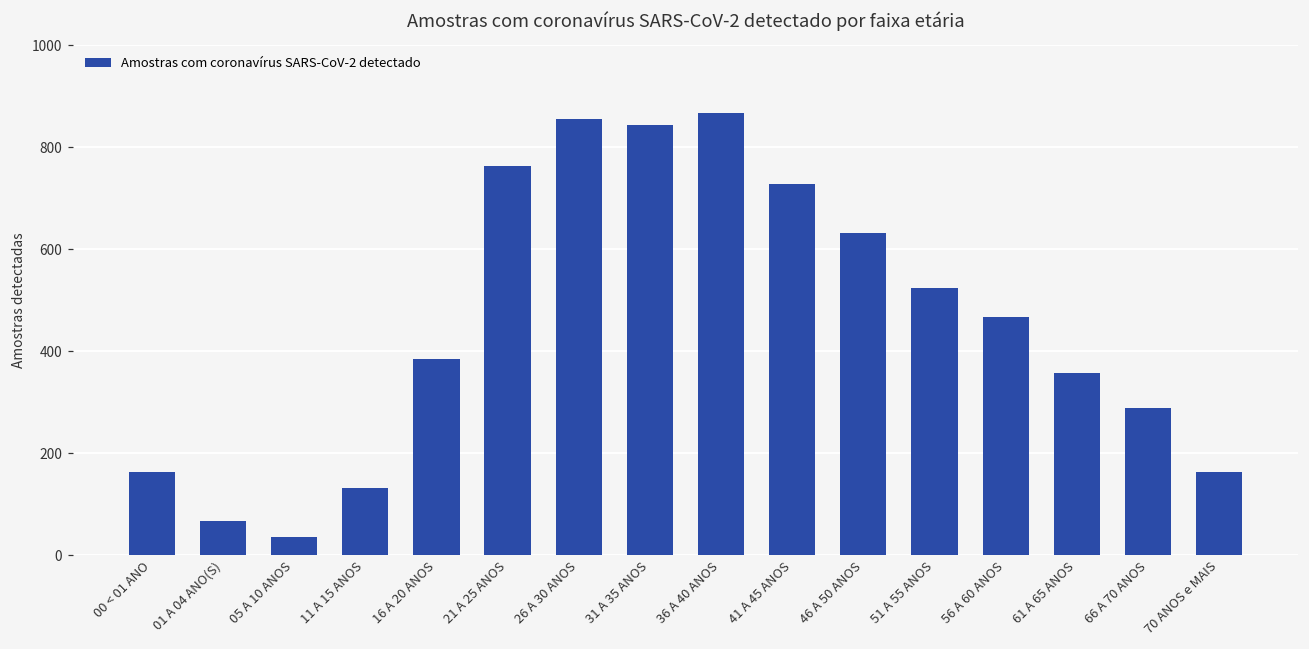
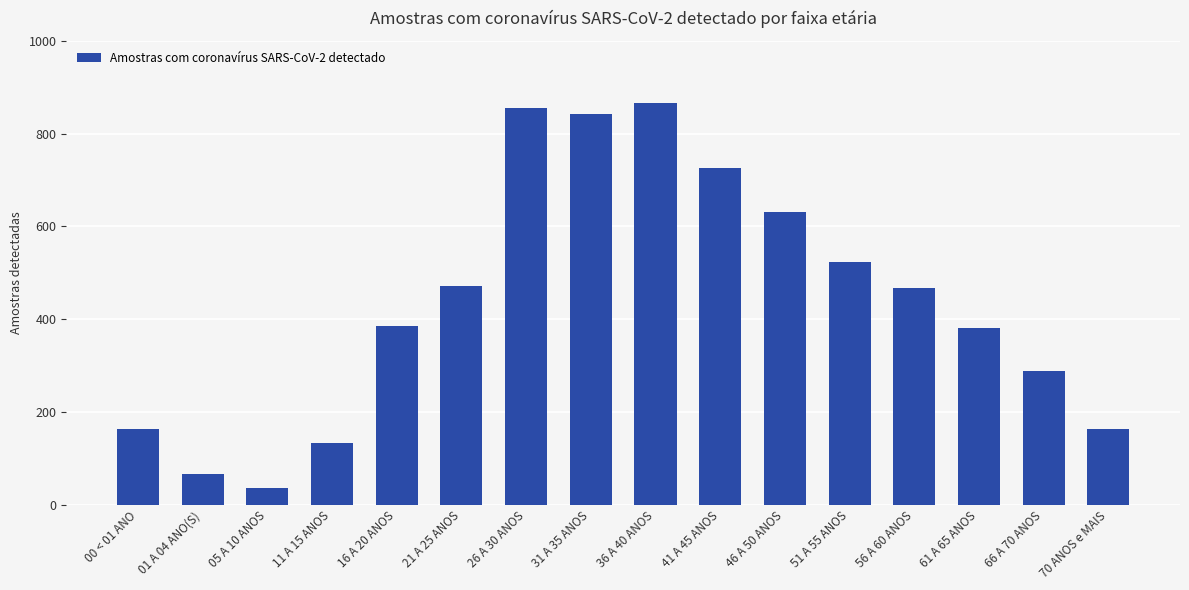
  {
    "00 < 01 ANO": 160,
    "01 A 04 ANO(S)": 70,
    "05 A 10 ANOS": 40,
    "11 A 15 ANOS": 130,
    "16 A 20 ANOS": 390,
-   "21 A 25 ANOS": 760,
+   "21 A 25 ANOS": 470,
    "26 A 30 ANOS": 860,
    "31 A 35 ANOS": 840,
    "36 A 40 ANOS": 870,
    "41 A 45 ANOS": 730,
    "46 A 50 ANOS": 630,
    "51 A 55 ANOS": 520,
    "56 A 60 ANOS": 470,
-   "61 A 65 ANOS": 360,
+   "61 A 65 ANOS": 380,
    "66 A 70 ANOS": 290,
    "70 ANOS e MAIS": 160
  }
